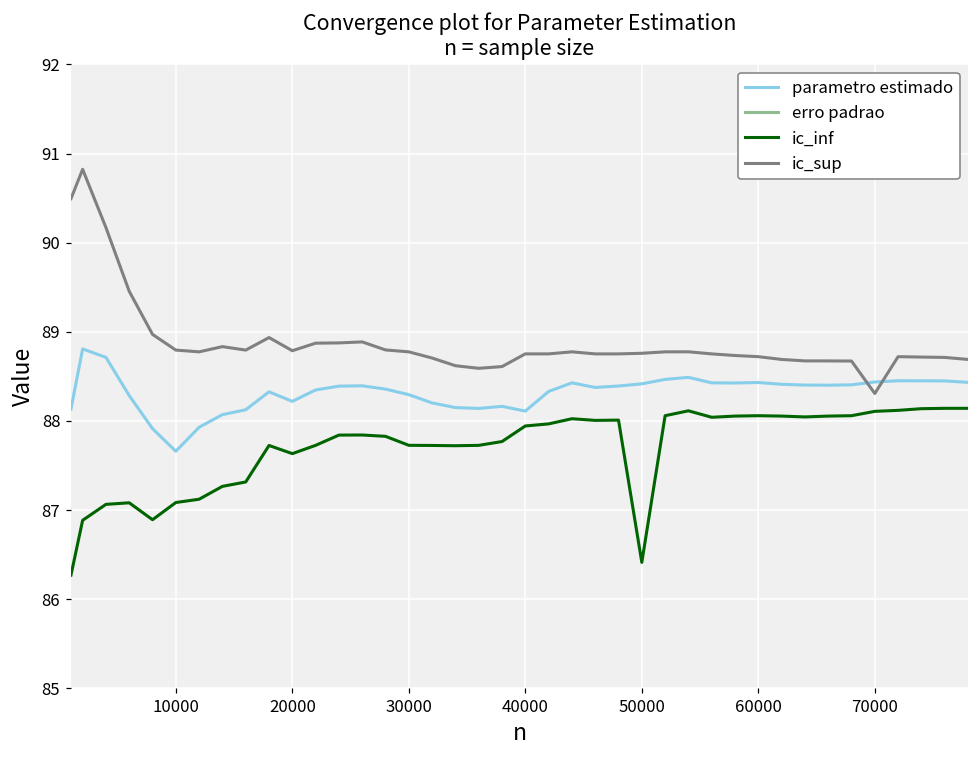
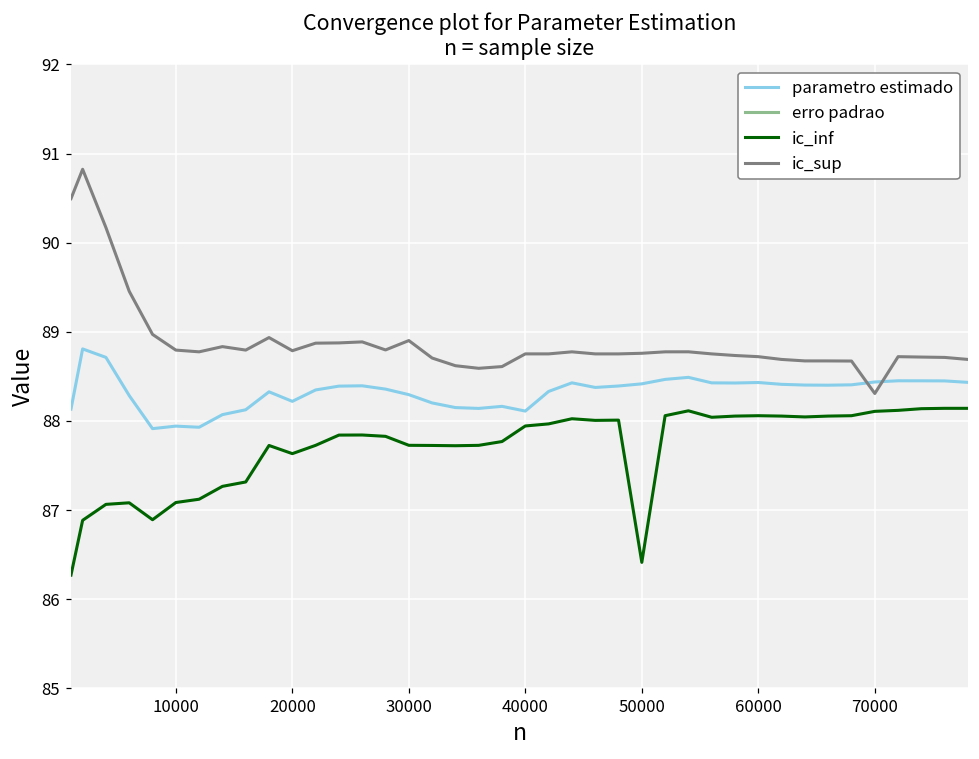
  {
    "parametro estimado": {
-     "10000": 87.7,
+     "10000": 87.9,
      "20000": 88.2,
      "30000": 88.3,
      "40000": 88.1,
      "50000": 88.4,
      "60000": 88.4,
      "70000": 88.4
    },
    "ic_inf": {
      "10000": 87.1,
      "20000": 87.6,
      "30000": 87.7,
      "40000": 87.9,
      "50000": 86.4,
      "60000": 88.1,
      "70000": 88.1
    },
    "ic_sup": {
      "10000": 88.8,
      "20000": 88.8,
-     "30000": 88.8,
+     "30000": 88.9,
      "40000": 88.8,
      "50000": 88.8,
      "60000": 88.7,
      "70000": 88.3
    }
  }
